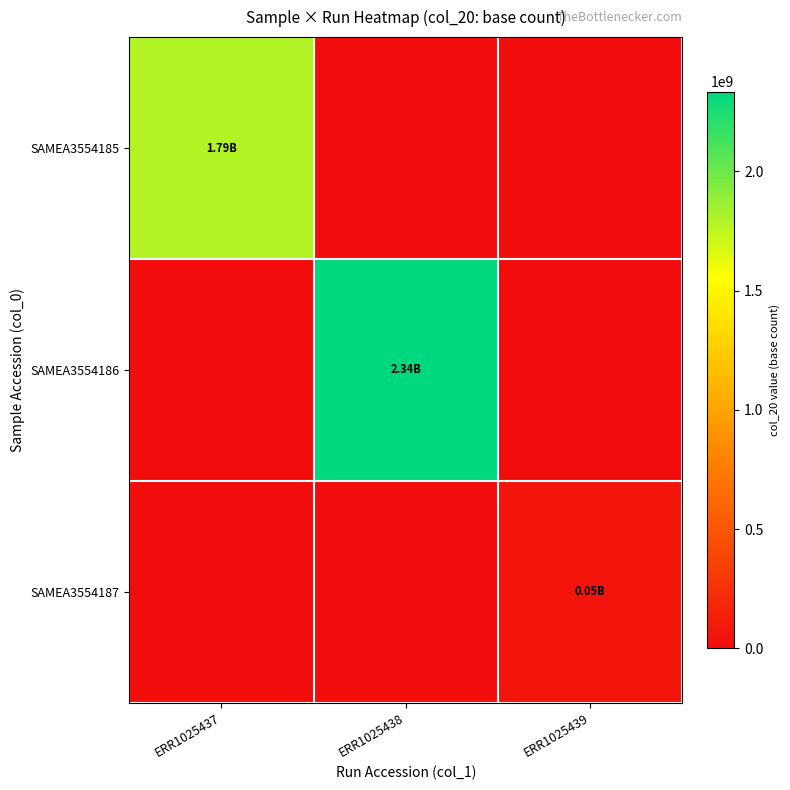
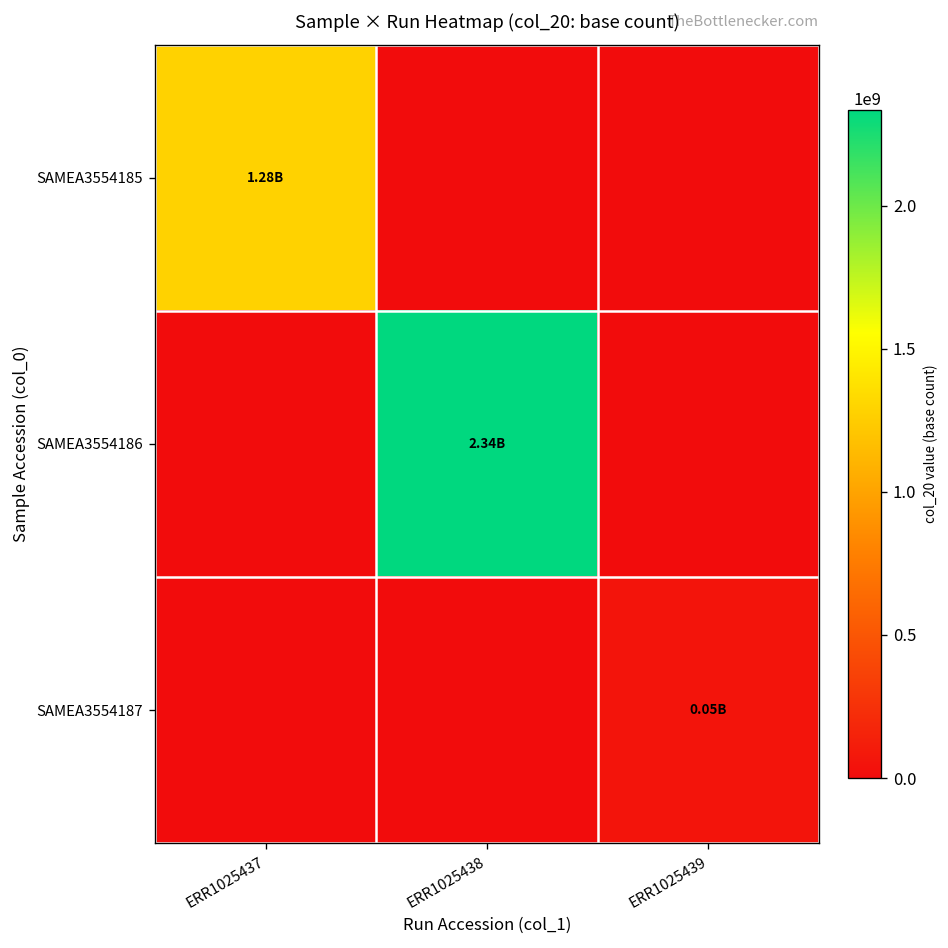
  {
    "SAMEA3554185": {
-     "ERR1025437": "1.79B"
+     "ERR1025437": "1.28B"
    },
    "SAMEA3554186": {
      "ERR1025438": "2.34B"
    },
    "SAMEA3554187": {
      "ERR1025439": "0.05B"
    }
  }
